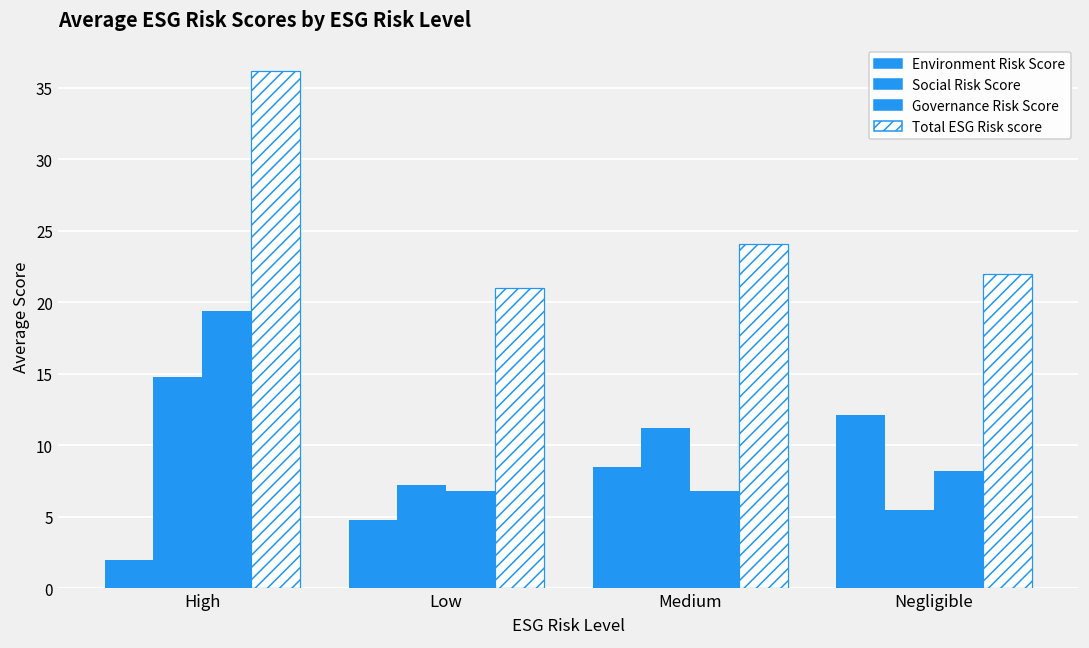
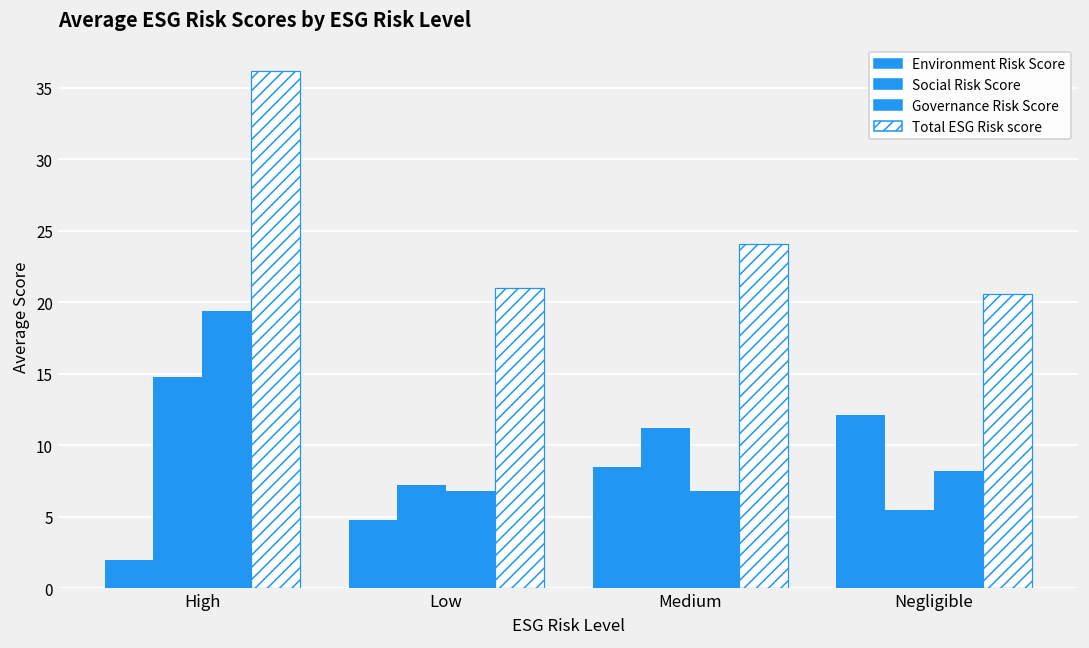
  {
    "Total ESG Risk score": {
      "High": 36.2,
      "Low": 21.0,
      "Medium": 24.1,
-     "Negligible": 22.0
+     "Negligible": 20.6
    }
  }
